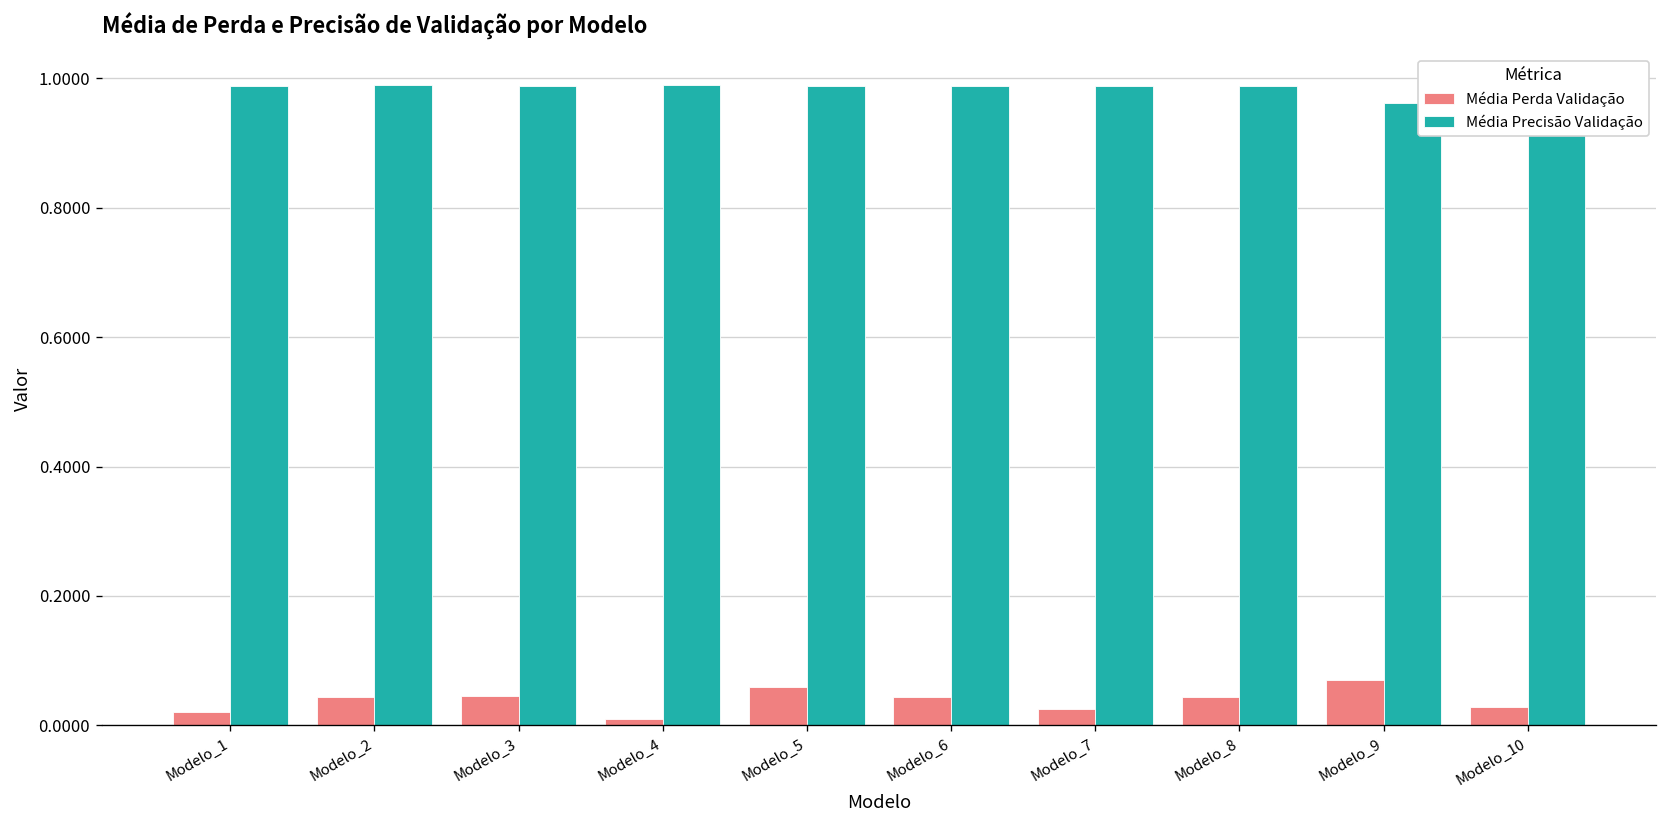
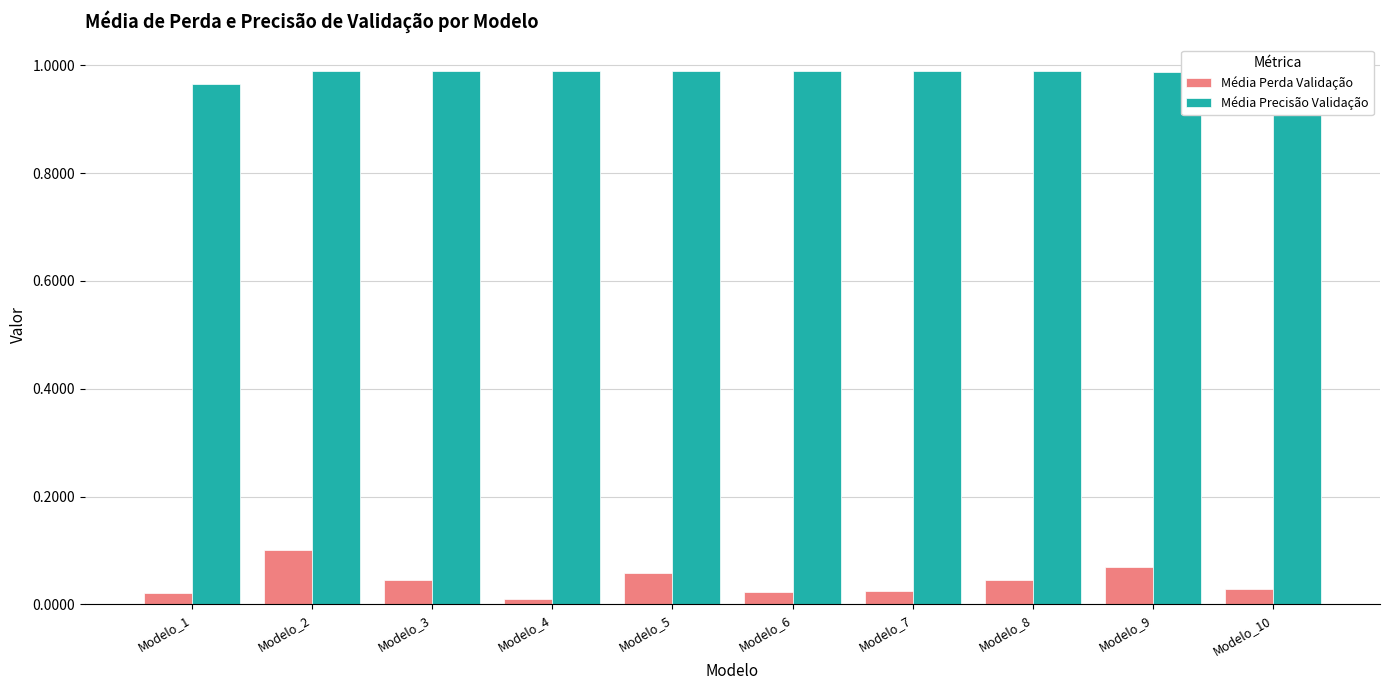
  {
    "Média Perda Validação": {
      "Modelo_1": 0.02,
-     "Modelo_2": 0.04,
+     "Modelo_2": 0.10,
      "Modelo_3": 0.04,
      "Modelo_4": 0.01,
      "Modelo_5": 0.06,
-     "Modelo_6": 0.04,
+     "Modelo_6": 0.02,
      "Modelo_7": 0.03,
      "Modelo_8": 0.04,
      "Modelo_9": 0.07,
      "Modelo_10": 0.03
    },
    "Média Precisão Validação": {
-     "Modelo_1": 0.99,
+     "Modelo_1": 0.97,
      "Modelo_2": 0.99,
      "Modelo_3": 0.99,
      "Modelo_4": 0.99,
      "Modelo_5": 0.99,
      "Modelo_6": 0.99,
      "Modelo_7": 0.99,
      "Modelo_8": 0.99,
-     "Modelo_9": 0.96
+     "Modelo_9": 0.99
    }
  }
